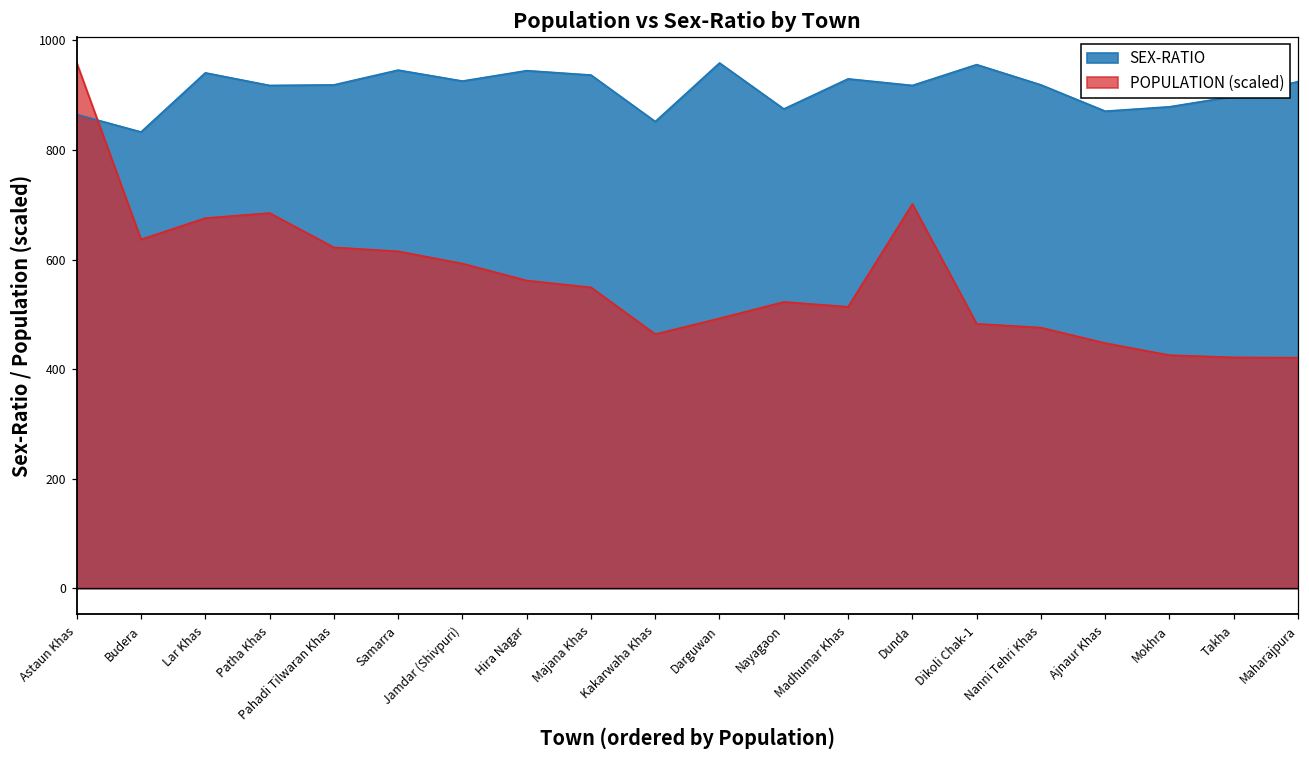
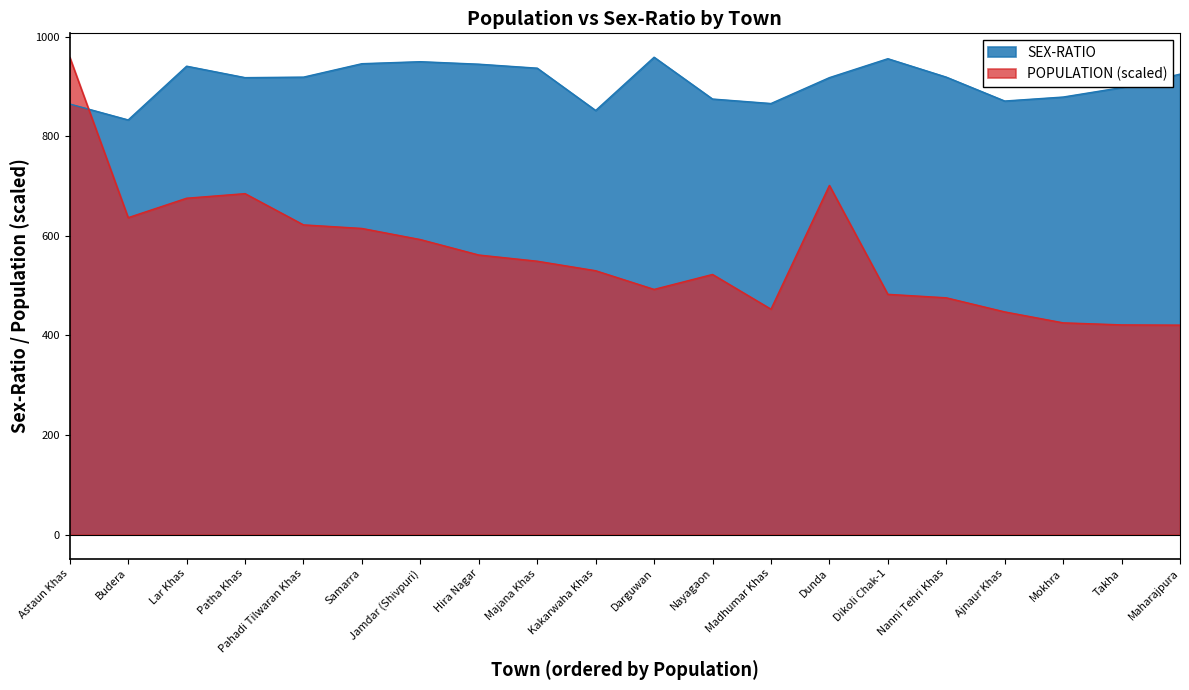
  {
    "SEX-RATIO": {
      "Astaun Khas": 870,
      "Budera": 830,
      "Lar Khas": 940,
      "Patha Khas": 920,
      "Pahadi Tilwaran Khas": 920,
      "Samarra": 950,
-     "Jamdar (Shivpuri)": 930,
+     "Jamdar (Shivpuri)": 950,
      "Hira Nagar": 950,
      "Majana Khas": 940,
      "Kakarwaha Khas": 850,
      "Darguwan": 960,
      "Nayagaon": 880,
-     "Madhumar Khas": 930,
+     "Madhumar Khas": 870,
      "Dunda": 920,
      "Dikoli Chak-1": 960,
      "Nanni Tehri Khas": 920,
      "Ajnaur Khas": 870,
      "Mokhra": 880,
      "Takha": 900,
      "Maharajpura": 930
    },
    "POPULATION (scaled)": {
      "Astaun Khas": 960,
      "Budera": 640,
      "Lar Khas": 680,
      "Patha Khas": 680,
      "Pahadi Tilwaran Khas": 620,
      "Samarra": 620,
      "Jamdar (Shivpuri)": 590,
      "Hira Nagar": 560,
      "Majana Khas": 550,
-     "Kakarwaha Khas": 460,
+     "Kakarwaha Khas": 530,
      "Darguwan": 490,
      "Nayagaon": 520,
-     "Madhumar Khas": 510,
+     "Madhumar Khas": 450,
      "Dunda": 700,
      "Dikoli Chak-1": 480,
      "Nanni Tehri Khas": 480,
      "Ajnaur Khas": 450,
      "Mokhra": 430,
      "Takha": 420,
      "Maharajpura": 420
    }
  }
